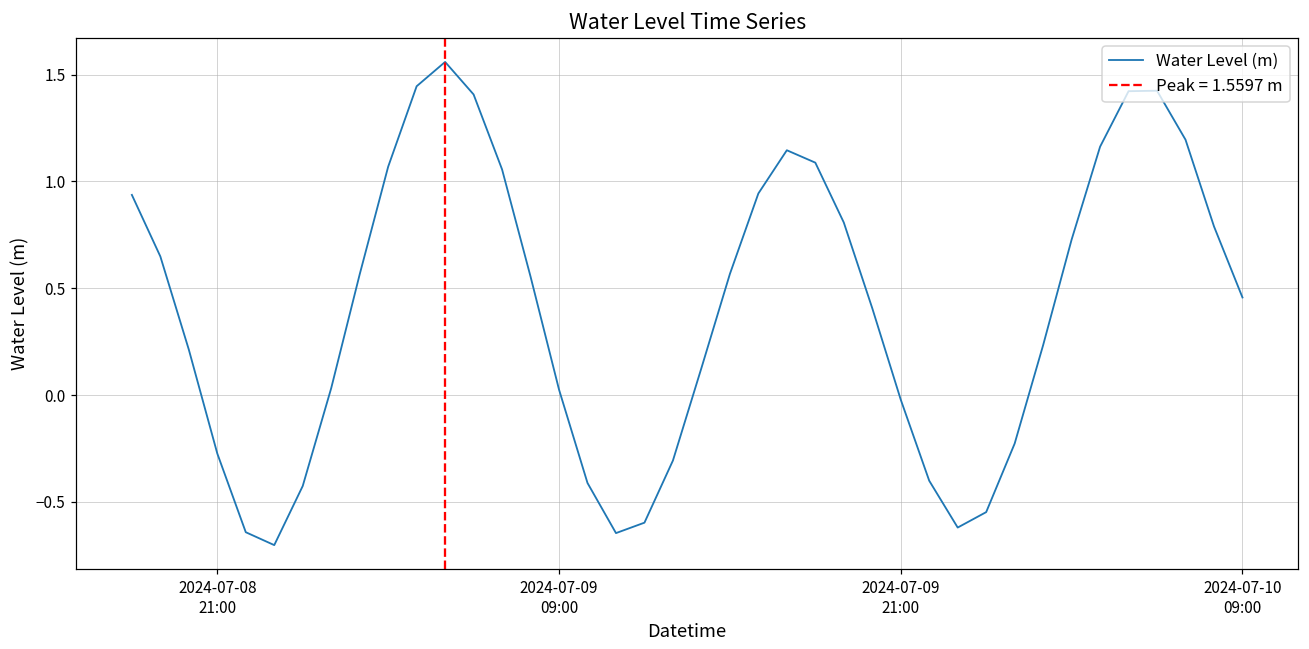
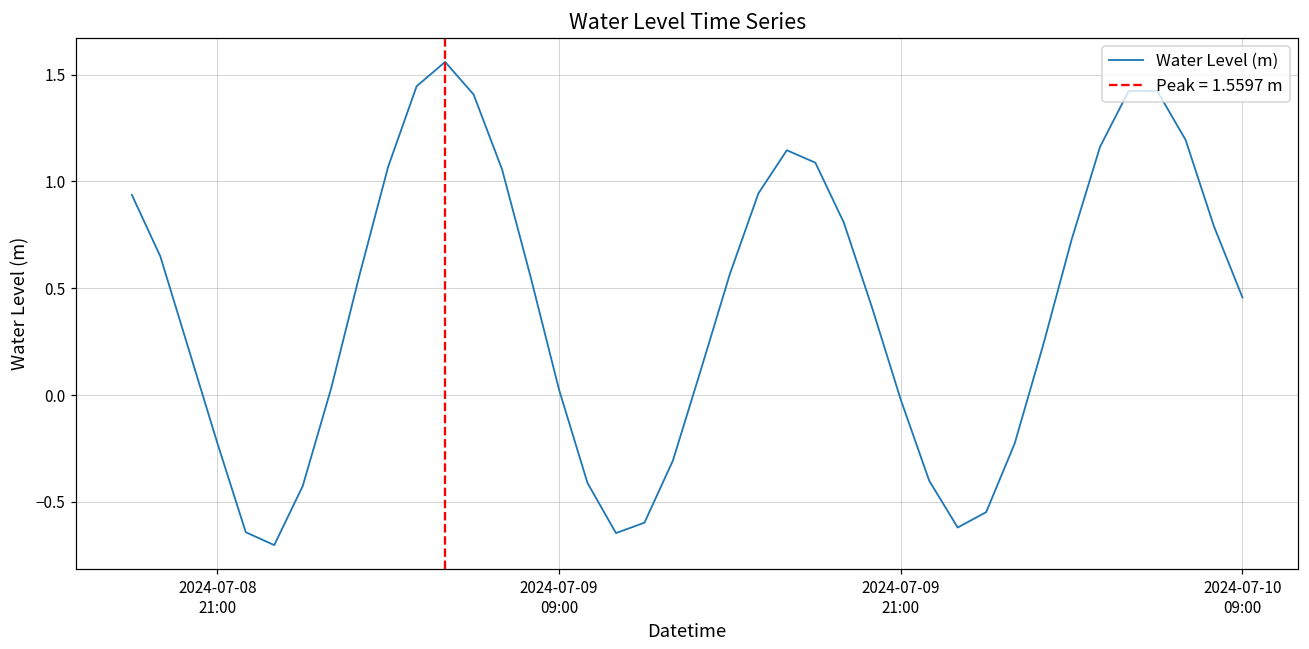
  {
-   "2024-07-08 21:00": -0.27,
+   "2024-07-08 21:00": -0.22,
    "2024-07-09 09:00": 0.03,
    "2024-07-09 21:00": -0.02,
    "2024-07-10 09:00": 0.46
  }
